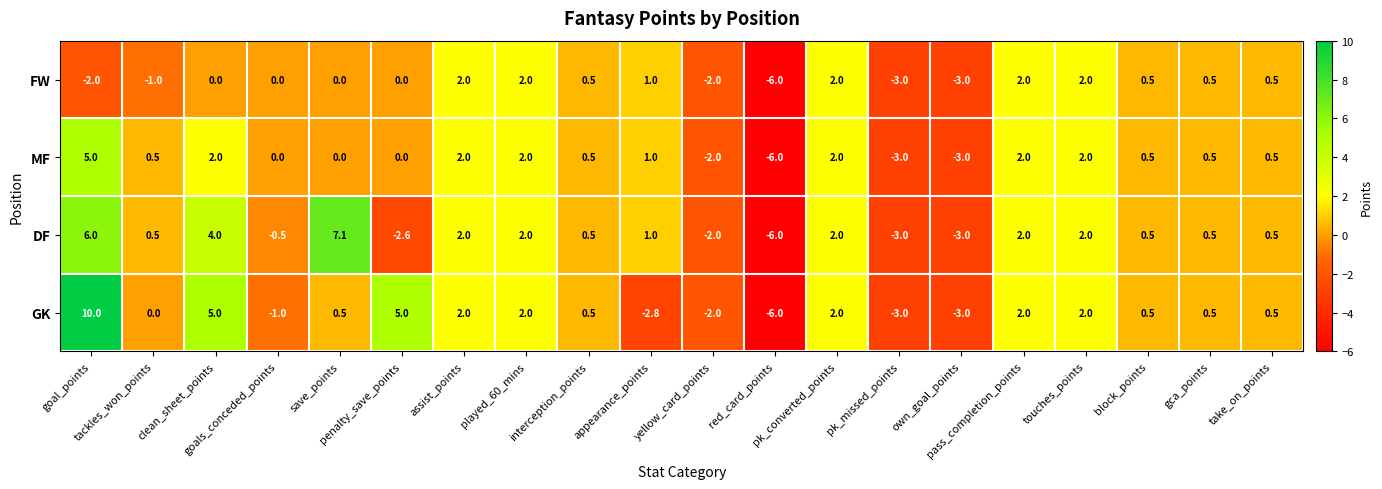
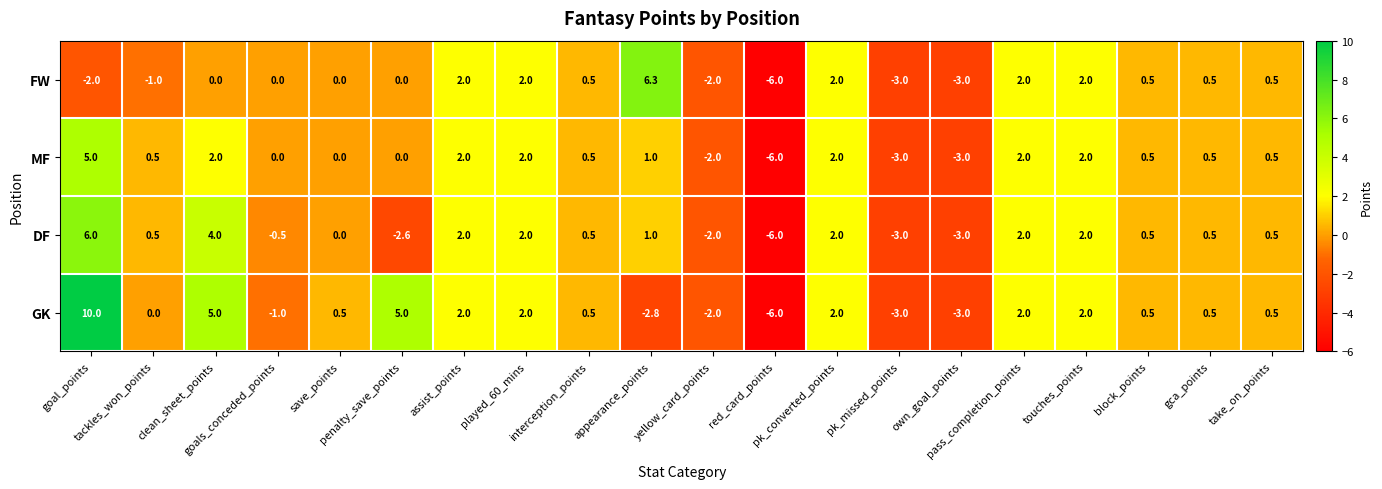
  {
    "FW": {
      "goal_points": -2.0,
      "tackles_won_points": -1.0,
      "clean_sheet_points": 0.0,
      "goals_conceded_points": 0.0,
      "save_points": 0.0,
      "penalty_save_points": 0.0,
      "assist_points": 2.0,
      "played_60_mins": 2.0,
      "interception_points": 0.5,
-     "appearance_points": 1.0,
+     "appearance_points": 6.3,
      "yellow_card_points": -2.0,
      "red_card_points": -6.0,
      "pk_converted_points": 2.0,
      "pk_missed_points": -3.0,
      "own_goal_points": -3.0,
      "pass_completion_points": 2.0,
      "touches_points": 2.0,
      "block_points": 0.5,
      "gca_points": 0.5,
      "take_on_points": 0.5
    },
    "MF": {
      "goal_points": 5.0,
      "tackles_won_points": 0.5,
      "clean_sheet_points": 2.0,
      "goals_conceded_points": 0.0,
      "save_points": 0.0,
      "penalty_save_points": 0.0,
      "assist_points": 2.0,
      "played_60_mins": 2.0,
      "interception_points": 0.5,
      "appearance_points": 1.0,
      "yellow_card_points": -2.0,
      "red_card_points": -6.0,
      "pk_converted_points": 2.0,
      "pk_missed_points": -3.0,
      "own_goal_points": -3.0,
      "pass_completion_points": 2.0,
      "touches_points": 2.0,
      "block_points": 0.5,
      "gca_points": 0.5,
      "take_on_points": 0.5
    },
    "DF": {
      "goal_points": 6.0,
      "tackles_won_points": 0.5,
      "clean_sheet_points": 4.0,
      "goals_conceded_points": -0.5,
-     "save_points": 7.1,
+     "save_points": 0.0,
      "penalty_save_points": -2.6,
      "assist_points": 2.0,
      "played_60_mins": 2.0,
      "interception_points": 0.5,
      "appearance_points": 1.0,
      "yellow_card_points": -2.0,
      "red_card_points": -6.0,
      "pk_converted_points": 2.0,
      "pk_missed_points": -3.0,
      "own_goal_points": -3.0,
      "pass_completion_points": 2.0,
      "touches_points": 2.0,
      "block_points": 0.5,
      "gca_points": 0.5,
      "take_on_points": 0.5
    },
    "GK": {
      "goal_points": 10.0,
      "tackles_won_points": 0.0,
      "clean_sheet_points": 5.0,
      "goals_conceded_points": -1.0,
      "save_points": 0.5,
      "penalty_save_points": 5.0,
      "assist_points": 2.0,
      "played_60_mins": 2.0,
      "interception_points": 0.5,
      "appearance_points": -2.8,
      "yellow_card_points": -2.0,
      "red_card_points": -6.0,
      "pk_converted_points": 2.0,
      "pk_missed_points": -3.0,
      "own_goal_points": -3.0,
      "pass_completion_points": 2.0,
      "touches_points": 2.0,
      "block_points": 0.5,
      "gca_points": 0.5,
      "take_on_points": 0.5
    }
  }
